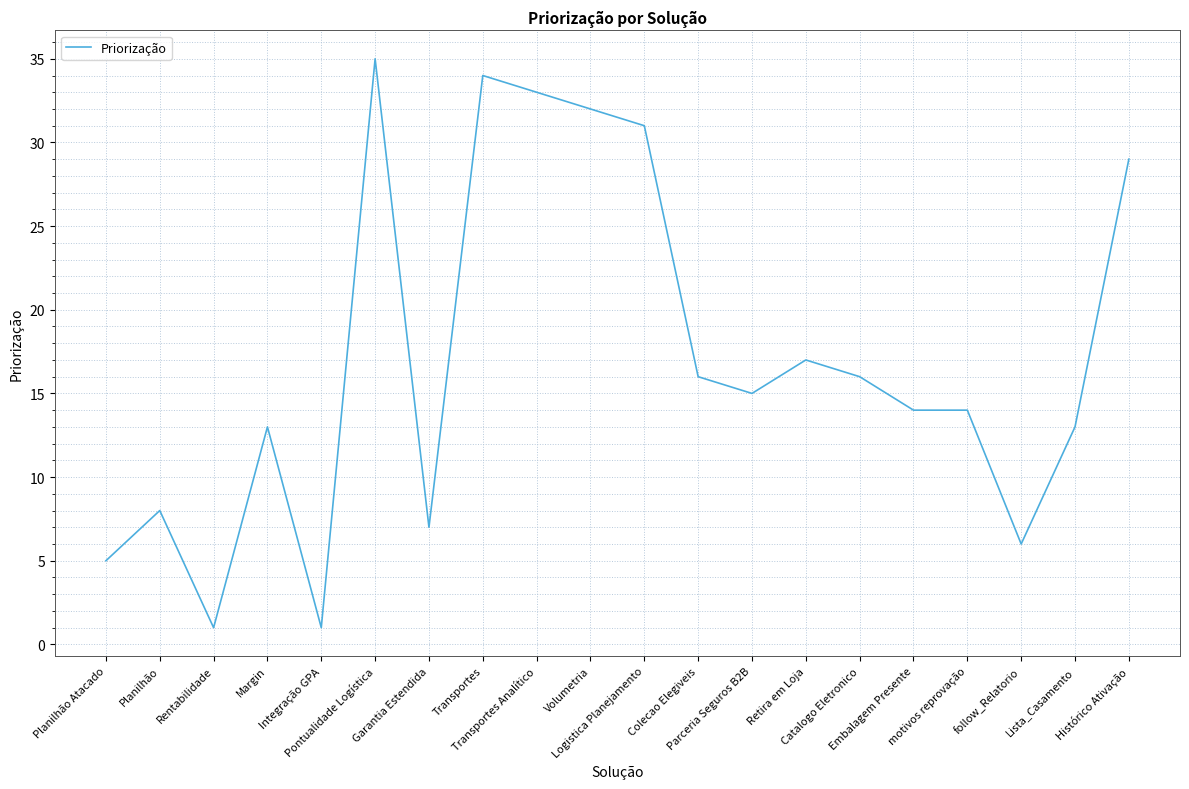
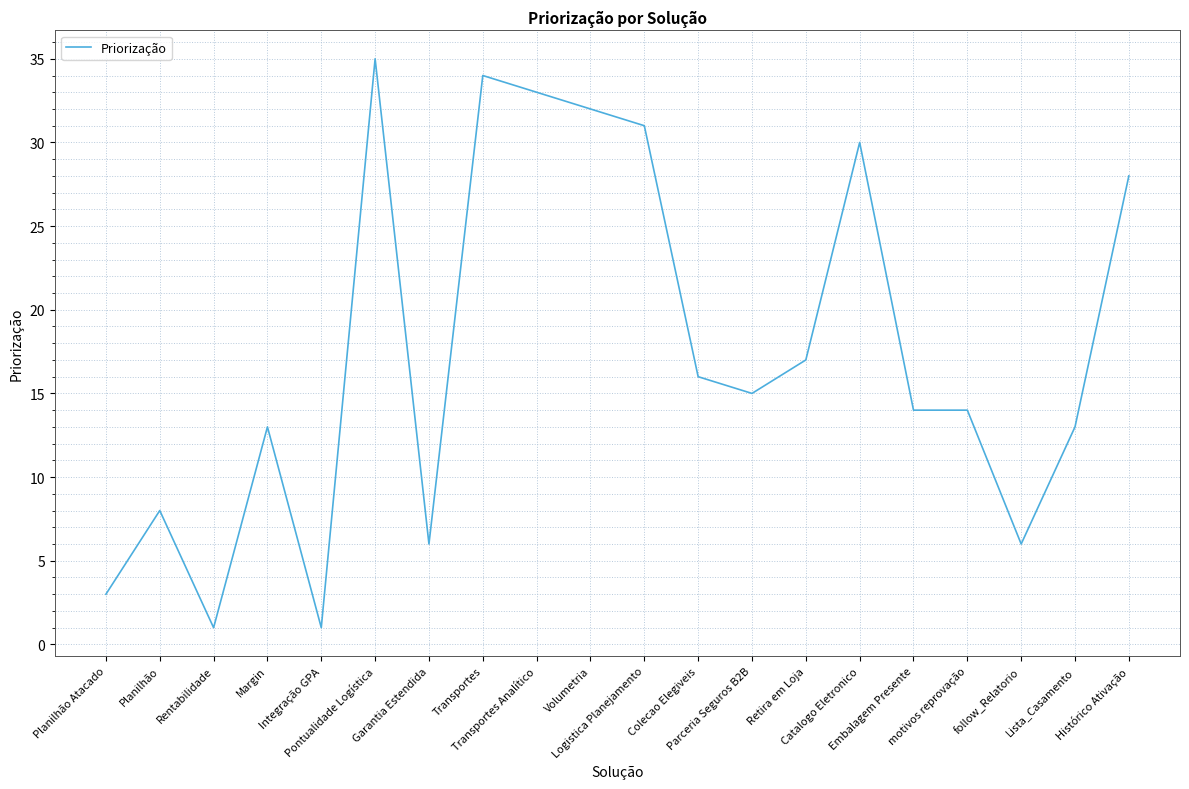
  {
-   "Planilhão Atacado": 5,
+   "Planilhão Atacado": 3,
    "Planilhão": 8,
    "Rentabilidade": 1,
    "Margin": 13,
    "Integração GPA": 1,
    "Pontualidade Logística": 35,
-   "Garantia Estendida": 7,
+   "Garantia Estendida": 6,
    "Transportes": 34,
    "Transportes Analítico": 33,
    "Volumetria": 32,
    "Logistica Planejamento": 31,
    "Colecao Elegiveis": 16,
    "Parceria Seguros B2B": 15,
    "Retira em Loja": 17,
-   "Catalogo Eletronico": 16,
+   "Catalogo Eletronico": 30,
    "Embalagem Presente": 14,
    "motivos reprovação": 14,
    "follow_Relatorio": 6,
    "Lista_Casamento": 13,
-   "Histórico Ativação": 29
+   "Histórico Ativação": 28
  }
